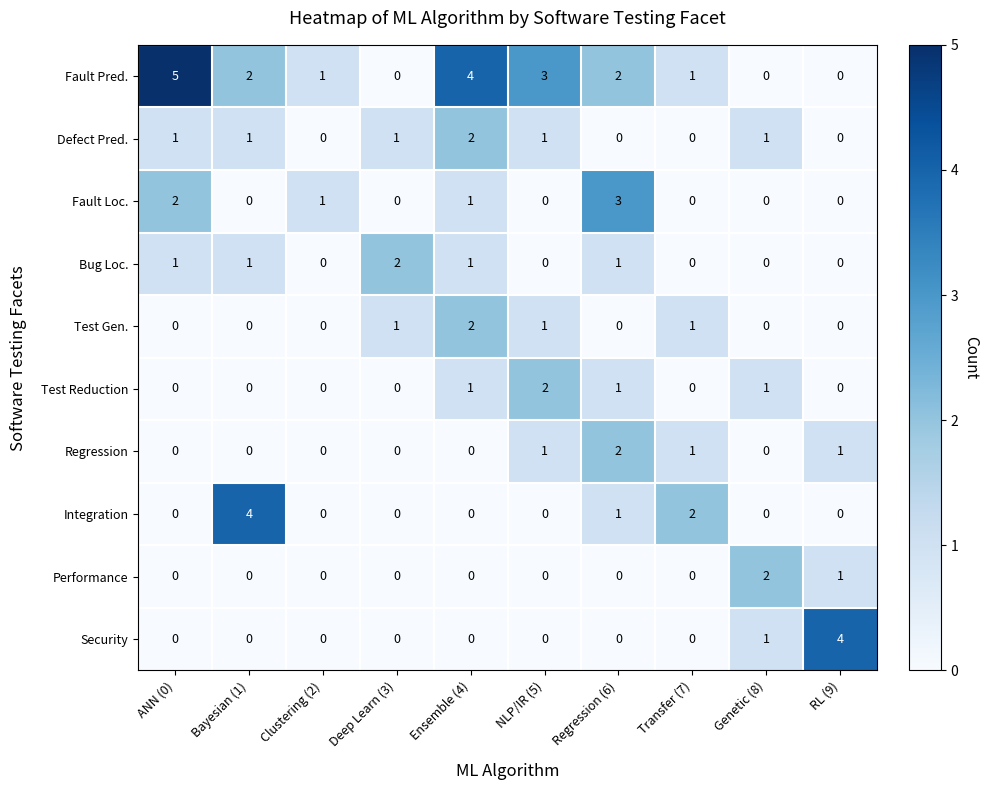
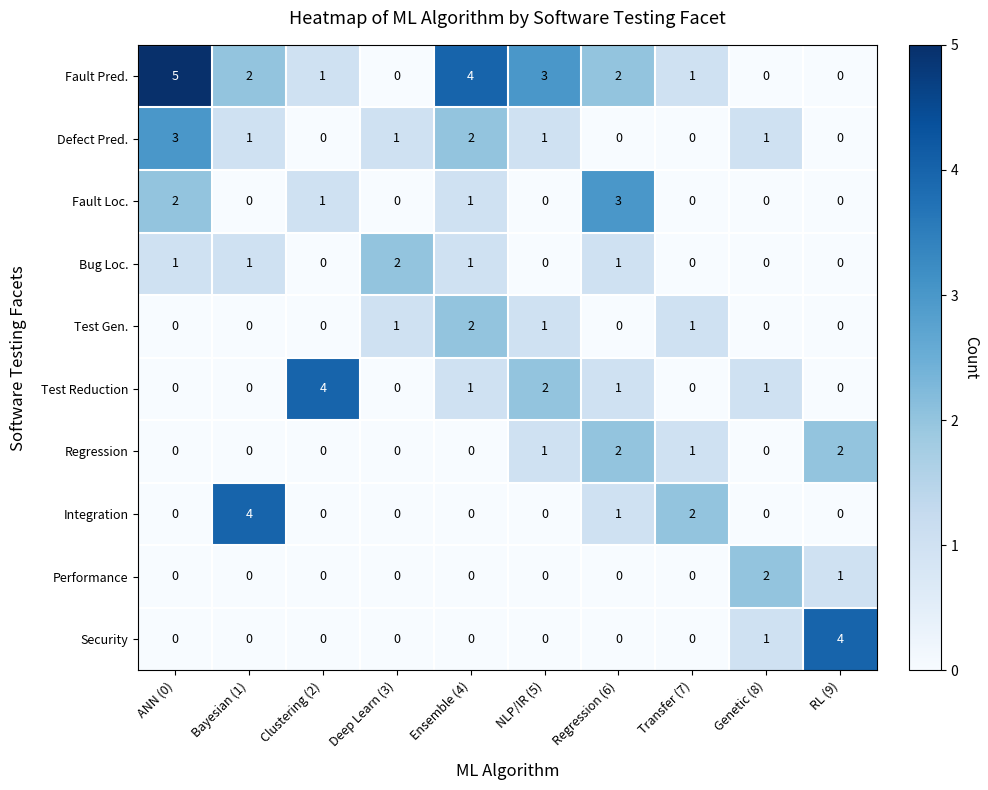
  {
    "Fault Pred.": {
      "ANN (0)": 5,
      "Bayesian (1)": 2,
      "Clustering (2)": 1,
      "Deep Learn (3)": 0,
      "Ensemble (4)": 4,
      "NLP/IR (5)": 3,
      "Regression (6)": 2,
      "Transfer (7)": 1,
      "Genetic (8)": 0,
      "RL (9)": 0
    },
    "Defect Pred.": {
-     "ANN (0)": 1,
+     "ANN (0)": 3,
      "Bayesian (1)": 1,
      "Clustering (2)": 0,
      "Deep Learn (3)": 1,
      "Ensemble (4)": 2,
      "NLP/IR (5)": 1,
      "Regression (6)": 0,
      "Transfer (7)": 0,
      "Genetic (8)": 1,
      "RL (9)": 0
    },
    "Fault Loc.": {
      "ANN (0)": 2,
      "Bayesian (1)": 0,
      "Clustering (2)": 1,
      "Deep Learn (3)": 0,
      "Ensemble (4)": 1,
      "NLP/IR (5)": 0,
      "Regression (6)": 3,
      "Transfer (7)": 0,
      "Genetic (8)": 0,
      "RL (9)": 0
    },
    "Bug Loc.": {
      "ANN (0)": 1,
      "Bayesian (1)": 1,
      "Clustering (2)": 0,
      "Deep Learn (3)": 2,
      "Ensemble (4)": 1,
      "NLP/IR (5)": 0,
      "Regression (6)": 1,
      "Transfer (7)": 0,
      "Genetic (8)": 0,
      "RL (9)": 0
    },
    "Test Gen.": {
      "ANN (0)": 0,
      "Bayesian (1)": 0,
      "Clustering (2)": 0,
      "Deep Learn (3)": 1,
      "Ensemble (4)": 2,
      "NLP/IR (5)": 1,
      "Regression (6)": 0,
      "Transfer (7)": 1,
      "Genetic (8)": 0,
      "RL (9)": 0
    },
    "Test Reduction": {
      "ANN (0)": 0,
      "Bayesian (1)": 0,
-     "Clustering (2)": 0,
+     "Clustering (2)": 4,
      "Deep Learn (3)": 0,
      "Ensemble (4)": 1,
      "NLP/IR (5)": 2,
      "Regression (6)": 1,
      "Transfer (7)": 0,
      "Genetic (8)": 1,
      "RL (9)": 0
    },
    "Regression": {
      "ANN (0)": 0,
      "Bayesian (1)": 0,
      "Clustering (2)": 0,
      "Deep Learn (3)": 0,
      "Ensemble (4)": 0,
      "NLP/IR (5)": 1,
      "Regression (6)": 2,
      "Transfer (7)": 1,
      "Genetic (8)": 0,
-     "RL (9)": 1
+     "RL (9)": 2
    },
    "Integration": {
      "ANN (0)": 0,
      "Bayesian (1)": 4,
      "Clustering (2)": 0,
      "Deep Learn (3)": 0,
      "Ensemble (4)": 0,
      "NLP/IR (5)": 0,
      "Regression (6)": 1,
      "Transfer (7)": 2,
      "Genetic (8)": 0,
      "RL (9)": 0
    },
    "Performance": {
      "ANN (0)": 0,
      "Bayesian (1)": 0,
      "Clustering (2)": 0,
      "Deep Learn (3)": 0,
      "Ensemble (4)": 0,
      "NLP/IR (5)": 0,
      "Regression (6)": 0,
      "Transfer (7)": 0,
      "Genetic (8)": 2,
      "RL (9)": 1
    },
    "Security": {
      "ANN (0)": 0,
      "Bayesian (1)": 0,
      "Clustering (2)": 0,
      "Deep Learn (3)": 0,
      "Ensemble (4)": 0,
      "NLP/IR (5)": 0,
      "Regression (6)": 0,
      "Transfer (7)": 0,
      "Genetic (8)": 1,
      "RL (9)": 4
    }
  }
